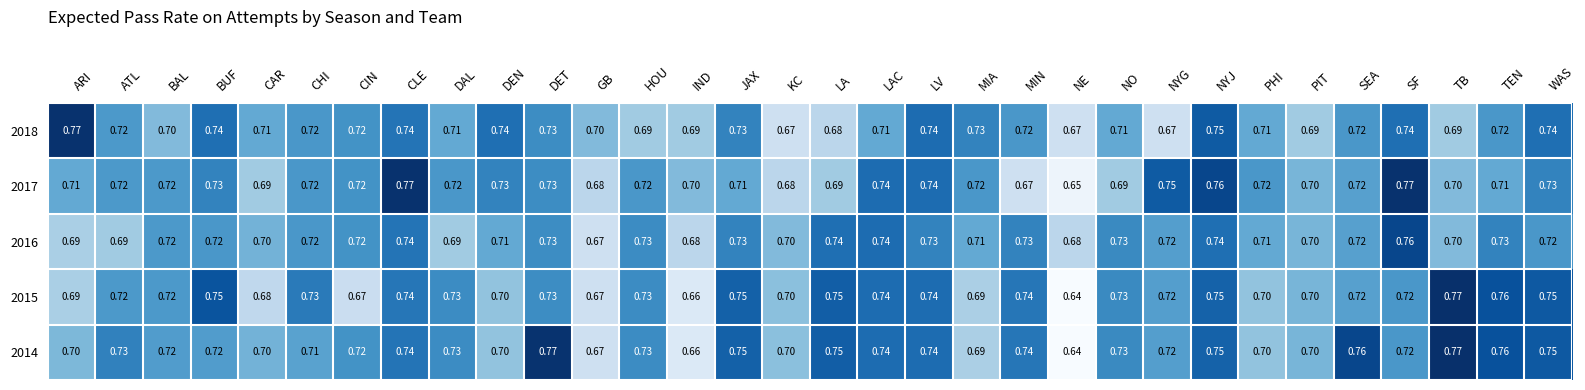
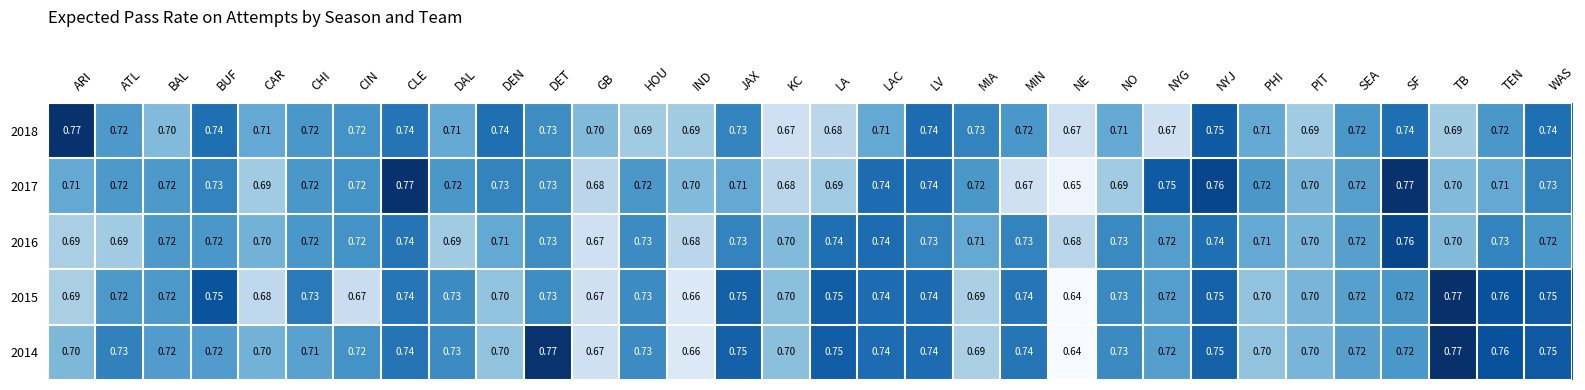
  {
    "2018": {
      "ARI": 0.77,
      "ATL": 0.72,
      "BAL": 0.70,
      "BUF": 0.74,
      "CAR": 0.71,
      "CHI": 0.72,
      "CIN": 0.72,
      "CLE": 0.74,
      "DAL": 0.71,
      "DEN": 0.74,
      "DET": 0.73,
      "GB": 0.70,
      "HOU": 0.69,
      "IND": 0.69,
      "JAX": 0.73,
      "KC": 0.67,
      "LA": 0.68,
      "LAC": 0.71,
      "LV": 0.74,
      "MIA": 0.73,
      "MIN": 0.72,
      "NE": 0.67,
      "NO": 0.71,
      "NYG": 0.67,
      "NYJ": 0.75,
      "PHI": 0.71,
      "PIT": 0.69,
      "SEA": 0.72,
      "SF": 0.74,
      "TB": 0.69,
      "TEN": 0.72,
      "WAS": 0.74
    },
    "2017": {
      "ARI": 0.71,
      "ATL": 0.72,
      "BAL": 0.72,
      "BUF": 0.73,
      "CAR": 0.69,
      "CHI": 0.72,
      "CIN": 0.72,
      "CLE": 0.77,
      "DAL": 0.72,
      "DEN": 0.73,
      "DET": 0.73,
      "GB": 0.68,
      "HOU": 0.72,
      "IND": 0.70,
      "JAX": 0.71,
      "KC": 0.68,
      "LA": 0.69,
      "LAC": 0.74,
      "LV": 0.74,
      "MIA": 0.72,
      "MIN": 0.67,
      "NE": 0.65,
      "NO": 0.69,
      "NYG": 0.75,
      "NYJ": 0.76,
      "PHI": 0.72,
      "PIT": 0.70,
      "SEA": 0.72,
      "SF": 0.77,
      "TB": 0.70,
      "TEN": 0.71,
      "WAS": 0.73
    },
    "2016": {
      "ARI": 0.69,
      "ATL": 0.69,
      "BAL": 0.72,
      "BUF": 0.72,
      "CAR": 0.70,
      "CHI": 0.72,
      "CIN": 0.72,
      "CLE": 0.74,
      "DAL": 0.69,
      "DEN": 0.71,
      "DET": 0.73,
      "GB": 0.67,
      "HOU": 0.73,
      "IND": 0.68,
      "JAX": 0.73,
      "KC": 0.70,
      "LA": 0.74,
      "LAC": 0.74,
      "LV": 0.73,
      "MIA": 0.71,
      "MIN": 0.73,
      "NE": 0.68,
      "NO": 0.73,
      "NYG": 0.72,
      "NYJ": 0.74,
      "PHI": 0.71,
      "PIT": 0.70,
      "SEA": 0.72,
      "SF": 0.76,
      "TB": 0.70,
      "TEN": 0.73,
      "WAS": 0.72
    },
    "2015": {
      "ARI": 0.69,
      "ATL": 0.72,
      "BAL": 0.72,
      "BUF": 0.75,
      "CAR": 0.68,
      "CHI": 0.73,
      "CIN": 0.67,
      "CLE": 0.74,
      "DAL": 0.73,
      "DEN": 0.70,
      "DET": 0.73,
      "GB": 0.67,
      "HOU": 0.73,
      "IND": 0.66,
      "JAX": 0.75,
      "KC": 0.70,
      "LA": 0.75,
      "LAC": 0.74,
      "LV": 0.74,
      "MIA": 0.69,
      "MIN": 0.74,
      "NE": 0.64,
      "NO": 0.73,
      "NYG": 0.72,
      "NYJ": 0.75,
      "PHI": 0.70,
      "PIT": 0.70,
      "SEA": 0.72,
      "SF": 0.72,
      "TB": 0.77,
      "TEN": 0.76,
      "WAS": 0.75
    },
    "2014": {
      "ARI": 0.70,
      "ATL": 0.73,
      "BAL": 0.72,
      "BUF": 0.72,
      "CAR": 0.70,
      "CHI": 0.71,
      "CIN": 0.72,
      "CLE": 0.74,
      "DAL": 0.73,
      "DEN": 0.70,
      "DET": 0.77,
      "GB": 0.67,
      "HOU": 0.73,
      "IND": 0.66,
      "JAX": 0.75,
      "KC": 0.70,
      "LA": 0.75,
      "LAC": 0.74,
      "LV": 0.74,
      "MIA": 0.69,
      "MIN": 0.74,
      "NE": 0.64,
      "NO": 0.73,
      "NYG": 0.72,
      "NYJ": 0.75,
      "PHI": 0.70,
      "PIT": 0.70,
-     "SEA": 0.76,
+     "SEA": 0.72,
      "SF": 0.72,
      "TB": 0.77,
      "TEN": 0.76,
      "WAS": 0.75
    }
  }
